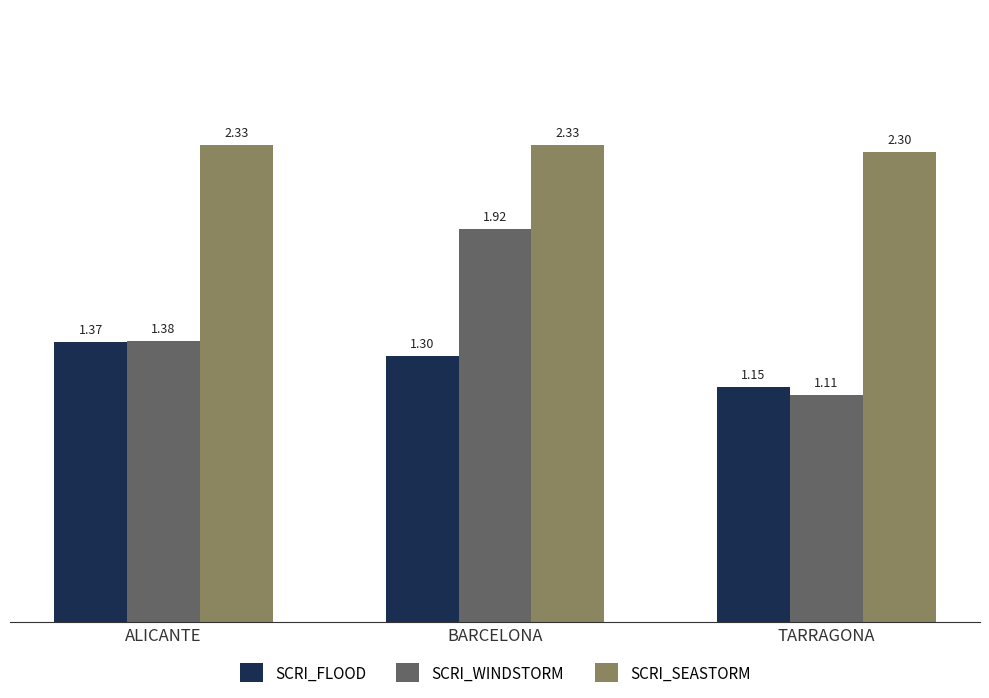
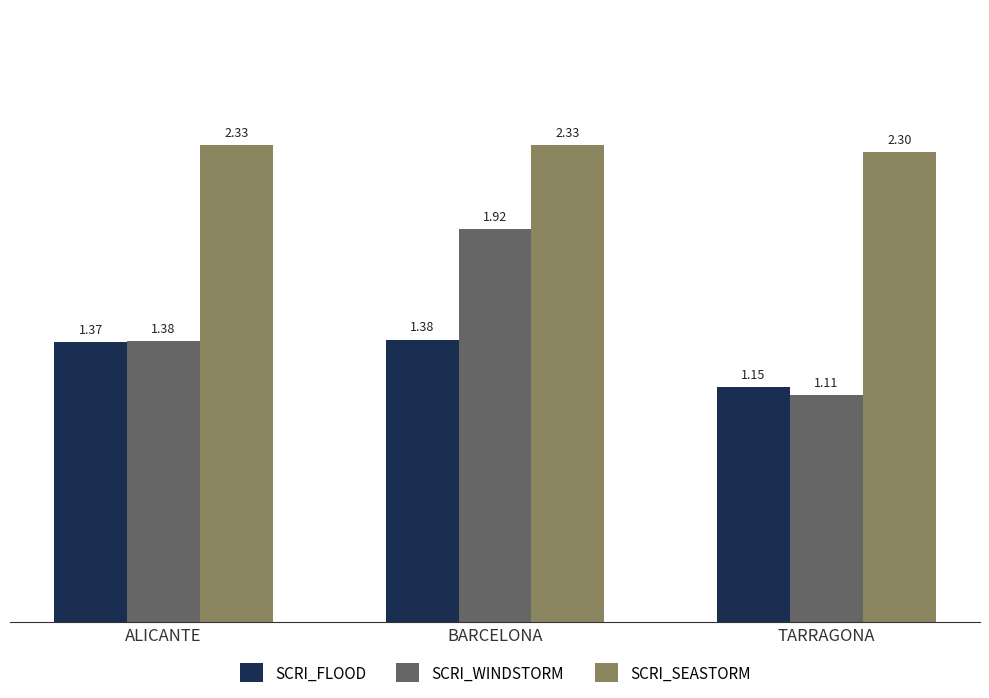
  {
    "SCRI_FLOOD": {
      "ALICANTE": 1.37,
-     "BARCELONA": 1.30,
+     "BARCELONA": 1.38,
      "TARRAGONA": 1.15
    }
  }
